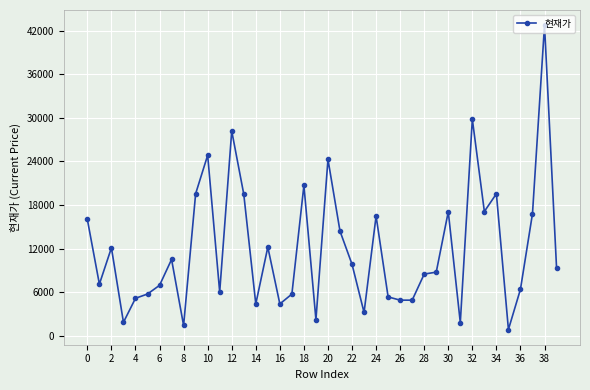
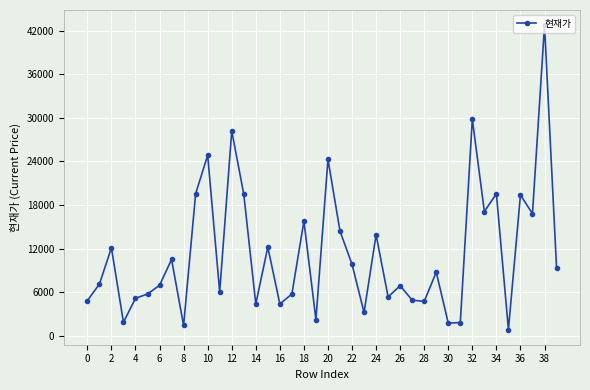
  {
-   "0": 16000,
+   "0": 5000,
    "2": 12000,
    "4": 5000,
    "6": 7000,
    "8": 1000,
    "10": 25000,
    "12": 28000,
    "14": 4000,
    "16": 4000,
-   "18": 21000,
+   "18": 16000,
    "20": 24000,
    "22": 10000,
-   "24": 16000,
-   "26": 5000,
-   "28": 8000,
-   "30": 17000,
+   "24": 14000,
+   "26": 7000,
+   "28": 5000,
+   "30": 2000,
    "32": 30000,
    "34": 20000,
-   "36": 6000
+   "36": 19000
  }
